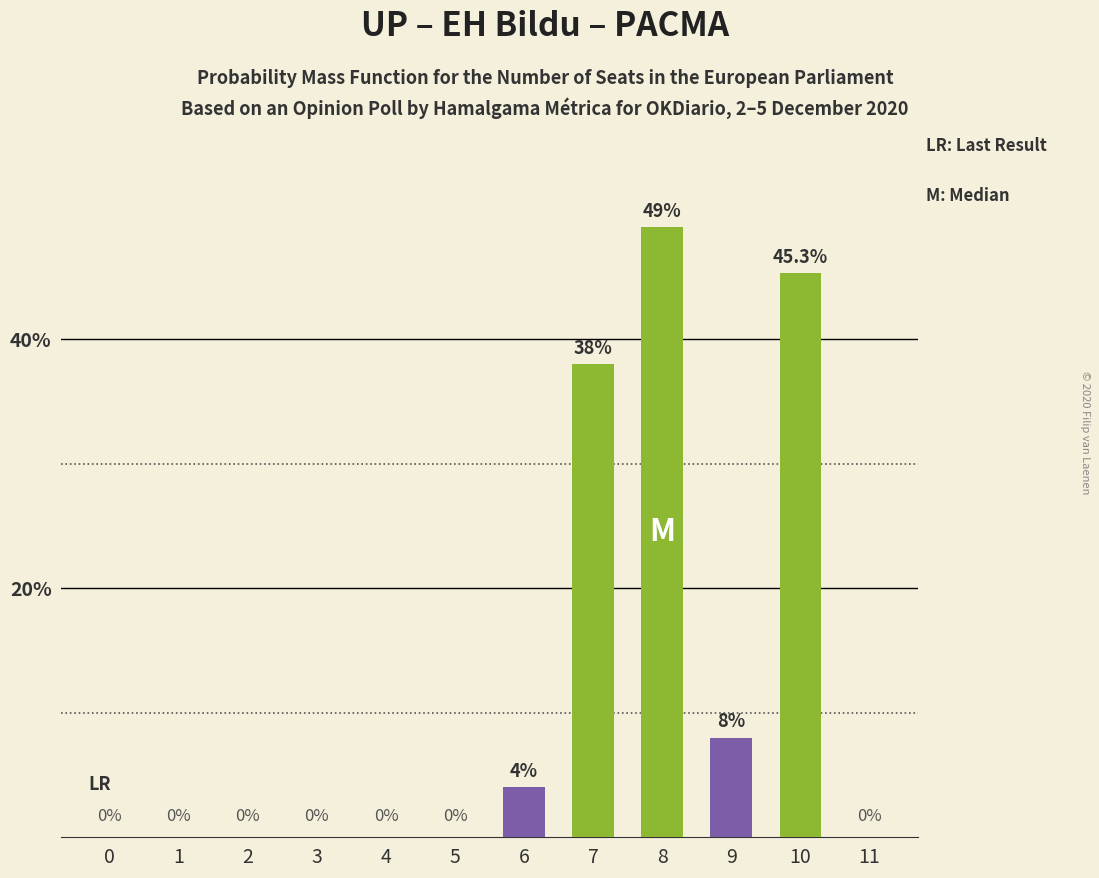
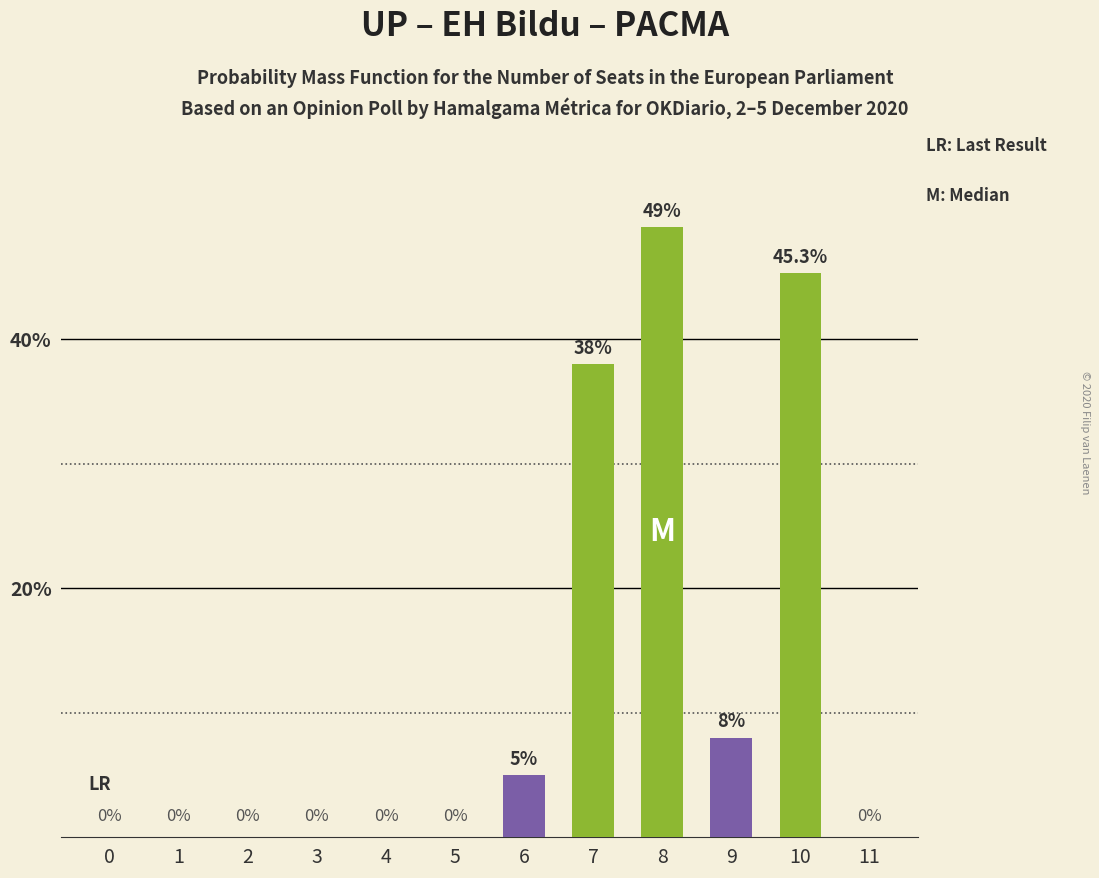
  {
    "0": "0%",
    "1": "0%",
    "2": "0%",
    "3": "0%",
    "4": "0%",
    "5": "0%",
-   "6": "4%",
+   "6": "5%",
    "7": "38%",
    "8": "49%",
    "9": "8%",
    "10": "45.3%",
    "11": "0%"
  }
